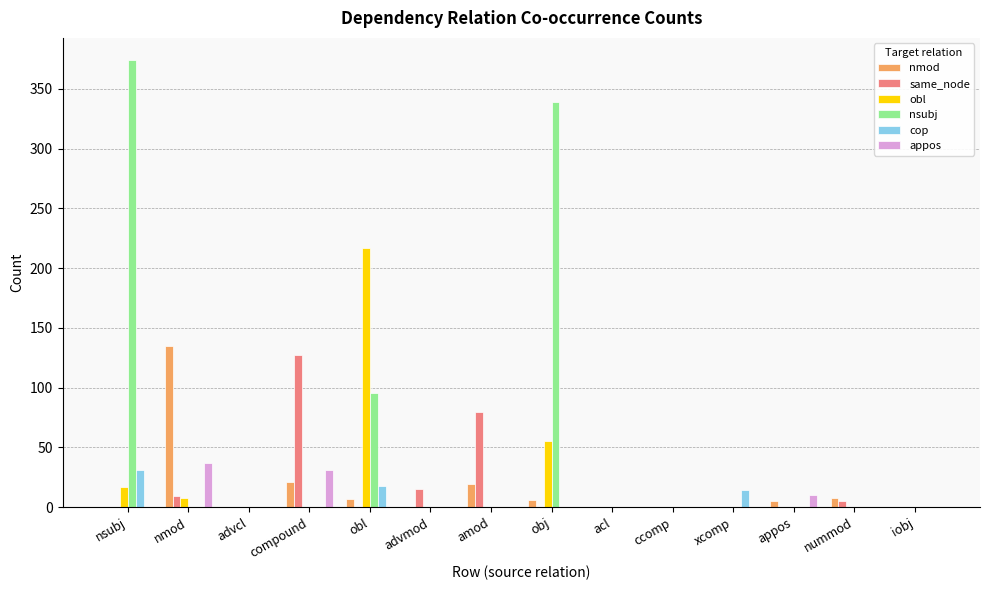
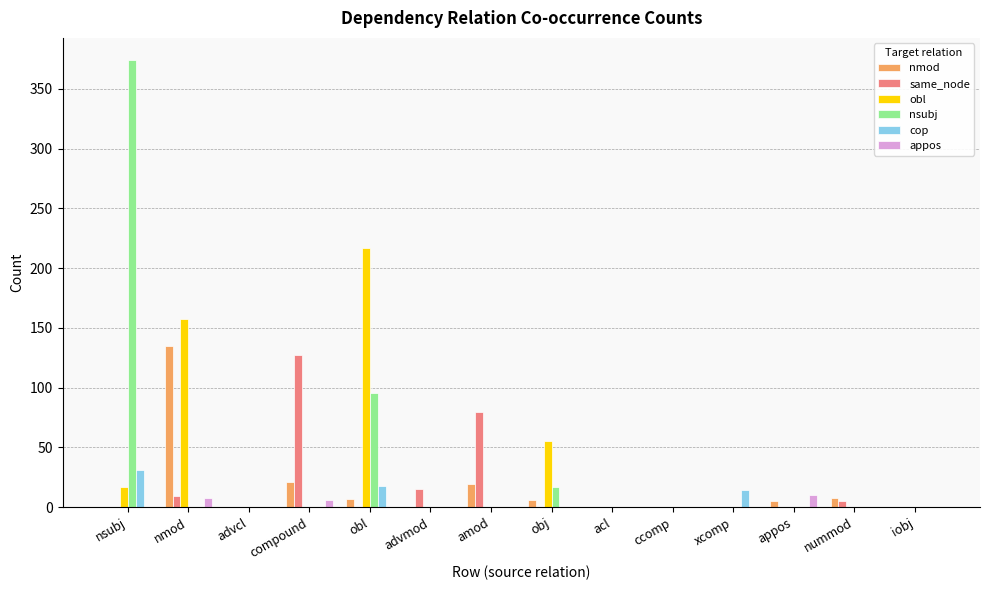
  {
    "obl": {
      "nsubj": 17,
-     "nmod": 8,
+     "nmod": 158,
      "advcl": 0,
      "compound": 0,
      "obl": 217,
      "advmod": 0,
      "amod": 0,
      "obj": 55,
      "acl": 0,
      "ccomp": 0,
      "xcomp": 0,
      "appos": 0,
      "nummod": 0,
      "iobj": 0
    },
    "nsubj": {
      "nsubj": 374,
      "nmod": 0,
      "advcl": 0,
      "compound": 0,
      "obl": 95,
      "advmod": 0,
      "amod": 0,
-     "obj": 339,
+     "obj": 17,
      "acl": 0,
      "ccomp": 0,
      "xcomp": 0,
      "appos": 0,
      "nummod": 0,
      "iobj": 0
    },
    "cop": {
      "nsubj": 31,
      "nmod": 0,
      "advcl": 0,
      "compound": 0,
      "obl": 18,
      "advmod": 0,
      "amod": 0,
      "obj": 0,
      "acl": 0,
      "ccomp": 0,
      "xcomp": 14,
      "appos": 0,
      "nummod": 0,
      "iobj": 0
    },
    "appos": {
      "nsubj": 0,
-     "nmod": 37,
+     "nmod": 8,
      "advcl": 0,
-     "compound": 31,
+     "compound": 6,
      "obl": 0,
      "advmod": 0,
      "amod": 0,
      "obj": 0,
      "acl": 0,
      "ccomp": 0,
      "xcomp": 0,
      "appos": 10,
      "nummod": 0,
      "iobj": 0
    }
  }
